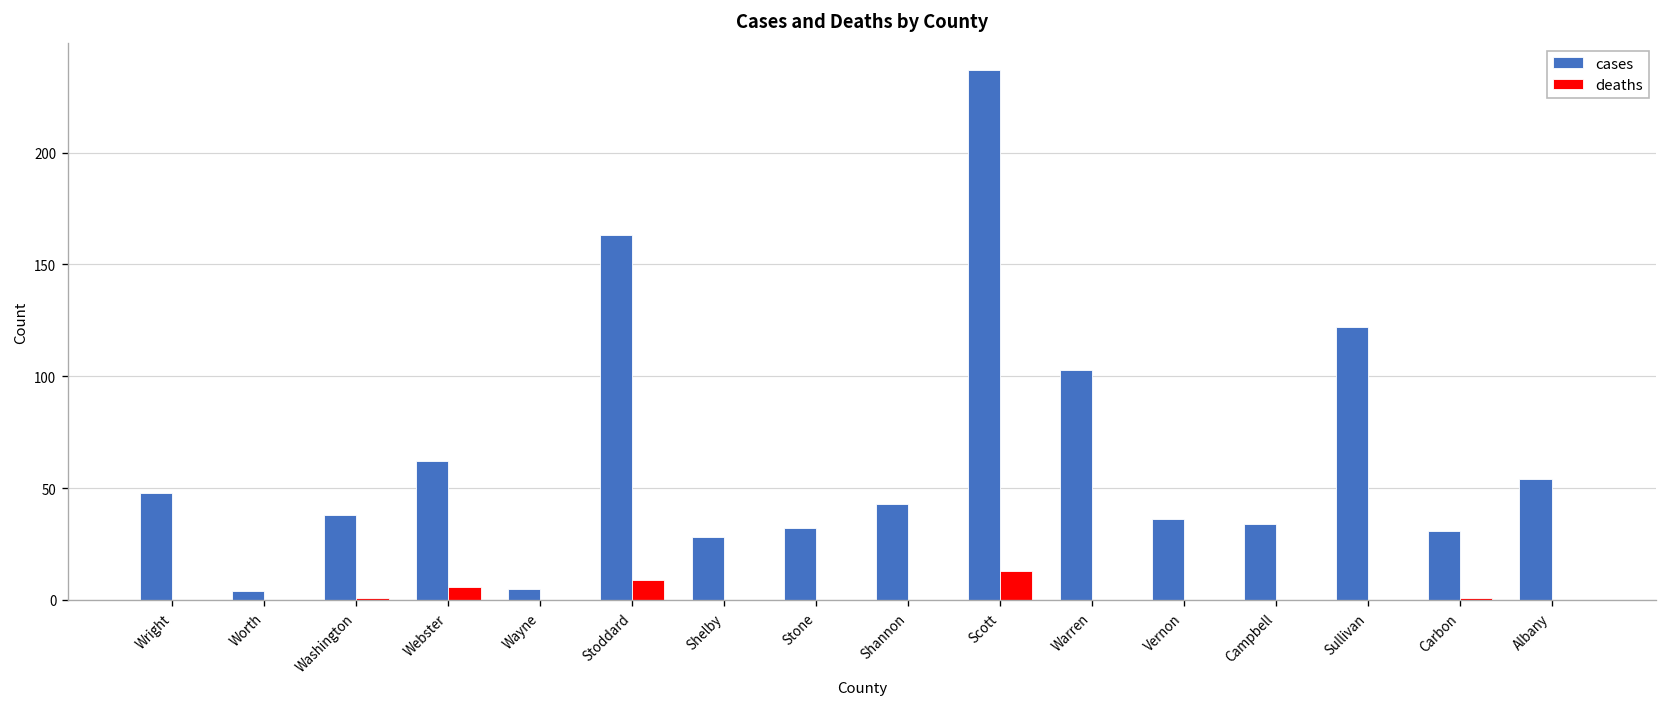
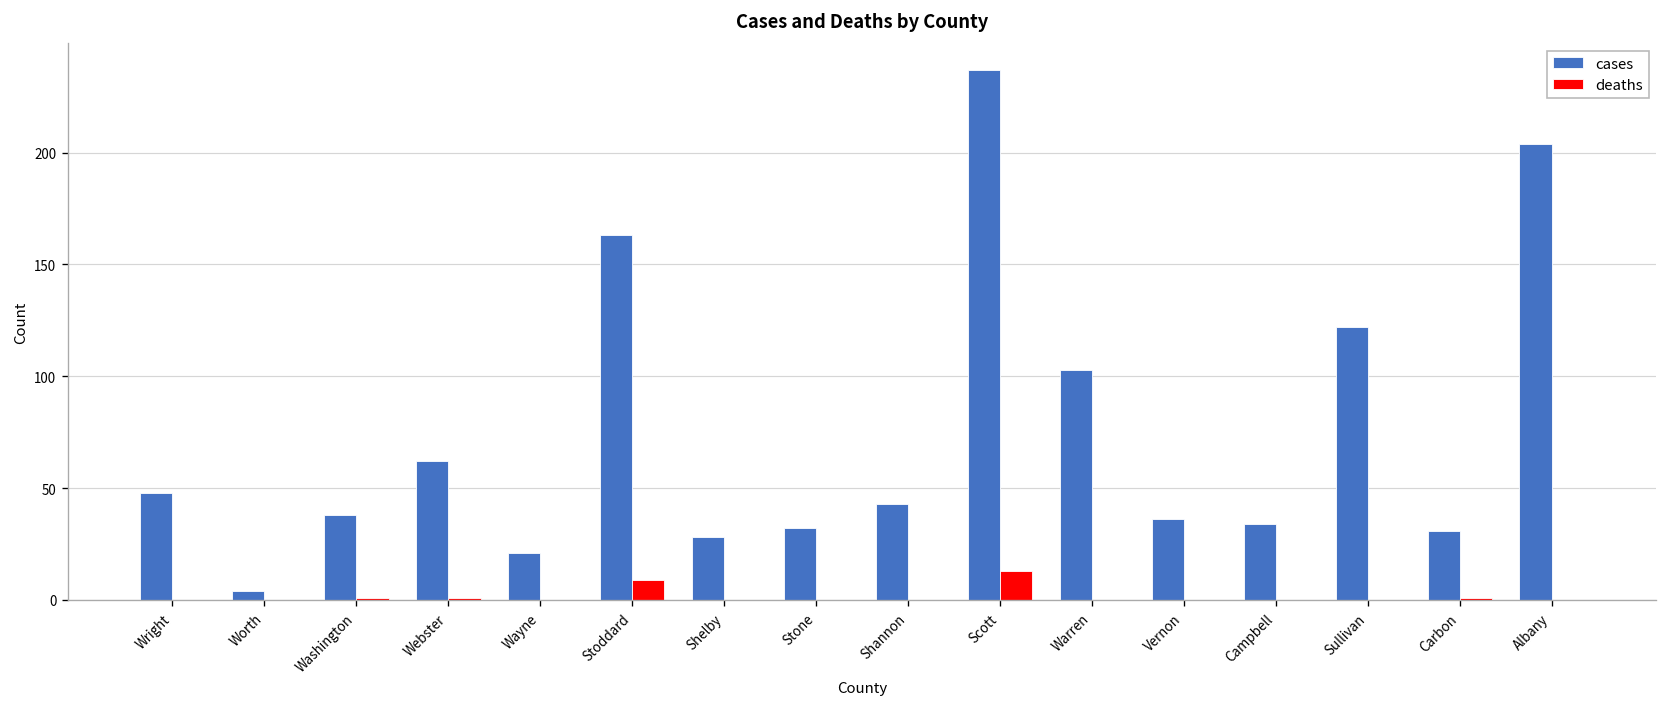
  {
    "cases": {
      "Wright": 48,
      "Worth": 4,
      "Washington": 38,
      "Webster": 62,
-     "Wayne": 5,
+     "Wayne": 21,
      "Stoddard": 163,
      "Shelby": 28,
      "Stone": 32,
      "Shannon": 43,
      "Scott": 237,
      "Warren": 103,
      "Vernon": 36,
      "Campbell": 34,
      "Sullivan": 122,
      "Carbon": 31,
-     "Albany": 54
+     "Albany": 204
    },
    "deaths": {
      "Wright": 0,
      "Worth": 0,
-     "Webster": 6,
+     "Webster": 1,
      "Wayne": 0,
      "Stoddard": 9,
      "Shelby": 0,
      "Stone": 0,
      "Shannon": 0,
      "Scott": 13,
      "Warren": 0,
      "Vernon": 0,
      "Campbell": 0,
      "Sullivan": 0,
      "Albany": 0
    }
  }
